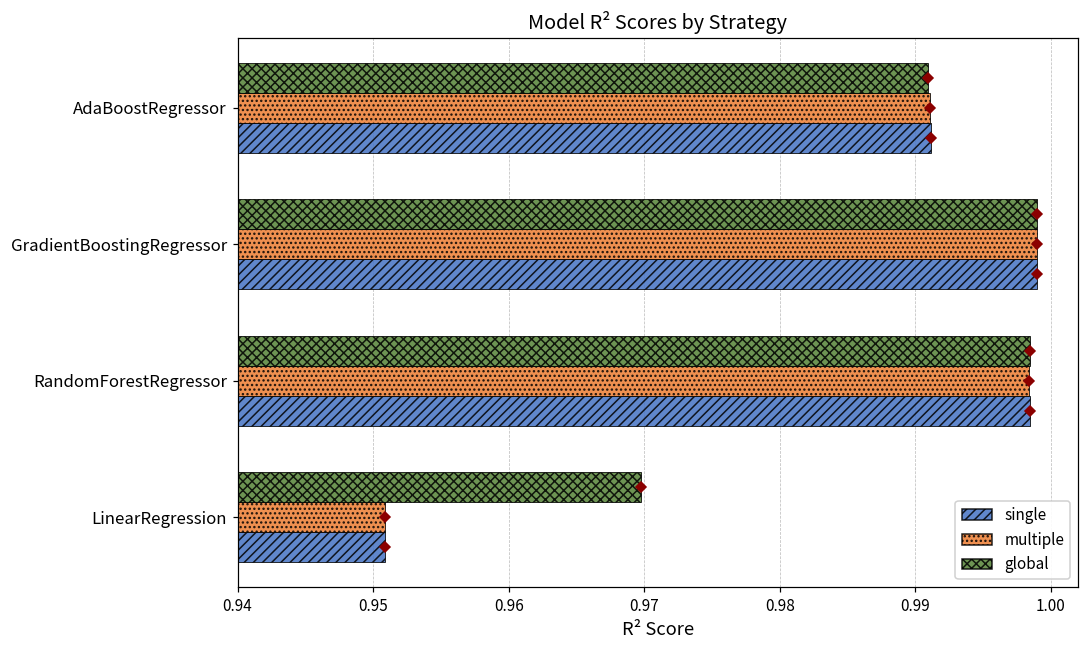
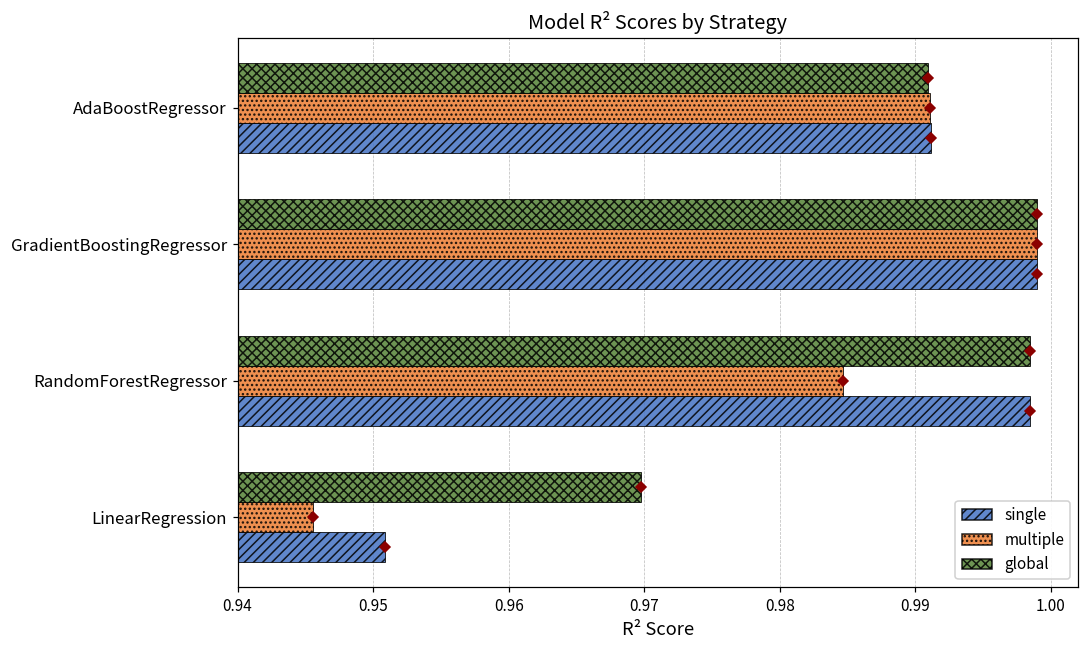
  {
    "single": {
      "AdaBoostRegressor": 0.9912,
      "GradientBoostingRegressor": 0.9989,
      "RandomForestRegressor": 0.9984,
      "LinearRegression": 0.9509
    },
    "multiple": {
      "AdaBoostRegressor": 0.9911,
      "GradientBoostingRegressor": 0.9989,
-     "RandomForestRegressor": 0.9984,
-     "LinearRegression": 0.9509
+     "RandomForestRegressor": 0.9847,
+     "LinearRegression": 0.9456
    },
    "global": {
      "AdaBoostRegressor": 0.9909,
      "GradientBoostingRegressor": 0.9989,
      "RandomForestRegressor": 0.9985,
      "LinearRegression": 0.9697
    }
  }
